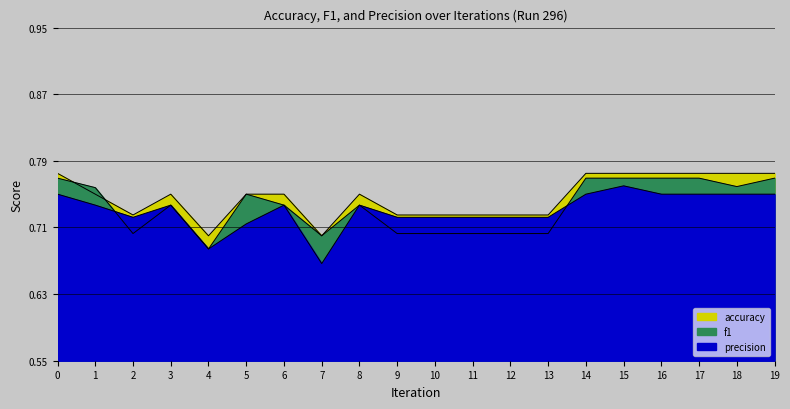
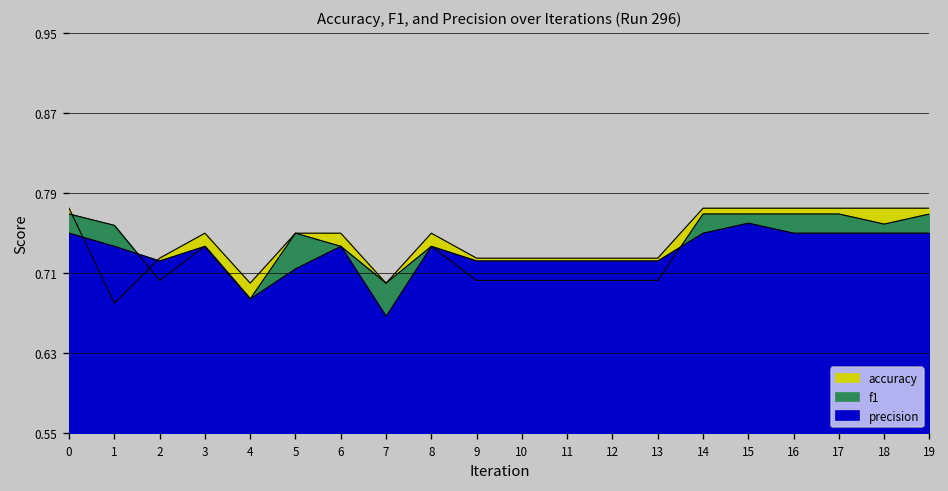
  {
    "accuracy": {
      "0": 0.78,
-     "1": 0.75,
+     "1": 0.68,
      "3": 0.75,
      "4": 0.70,
      "6": 0.75,
      "8": 0.75,
      "14": 0.78,
      "15": 0.78,
      "16": 0.78,
      "17": 0.78,
      "18": 0.78,
      "19": 0.78
    },
    "f1": {
      "0": 0.77,
      "1": 0.76,
      "2": 0.70,
      "9": 0.70,
      "10": 0.70,
      "11": 0.70,
      "12": 0.70,
      "13": 0.70,
      "14": 0.77,
      "15": 0.77,
      "16": 0.77,
      "17": 0.77,
      "18": 0.76,
      "19": 0.77
    },
    "precision": {
      "0": 0.75,
      "1": 0.74,
      "5": 0.71,
      "7": 0.67,
      "14": 0.75,
      "15": 0.76,
      "16": 0.75,
      "17": 0.75,
      "18": 0.75,
      "19": 0.75
    }
  }
